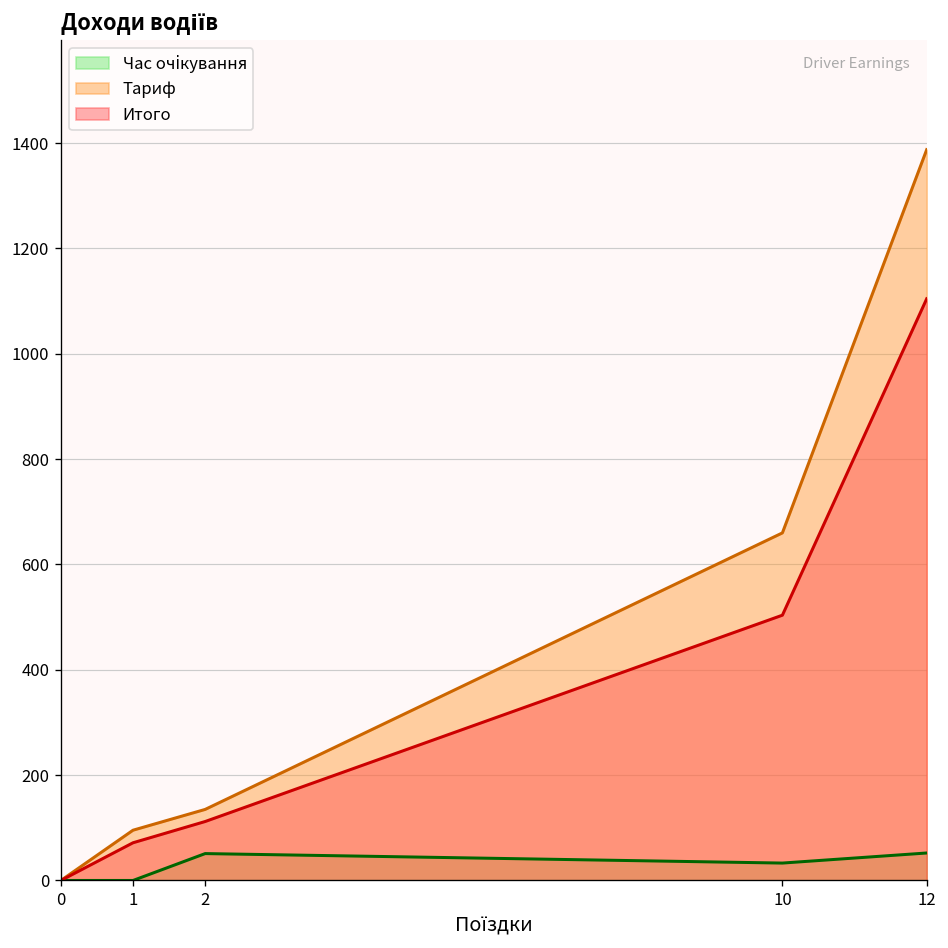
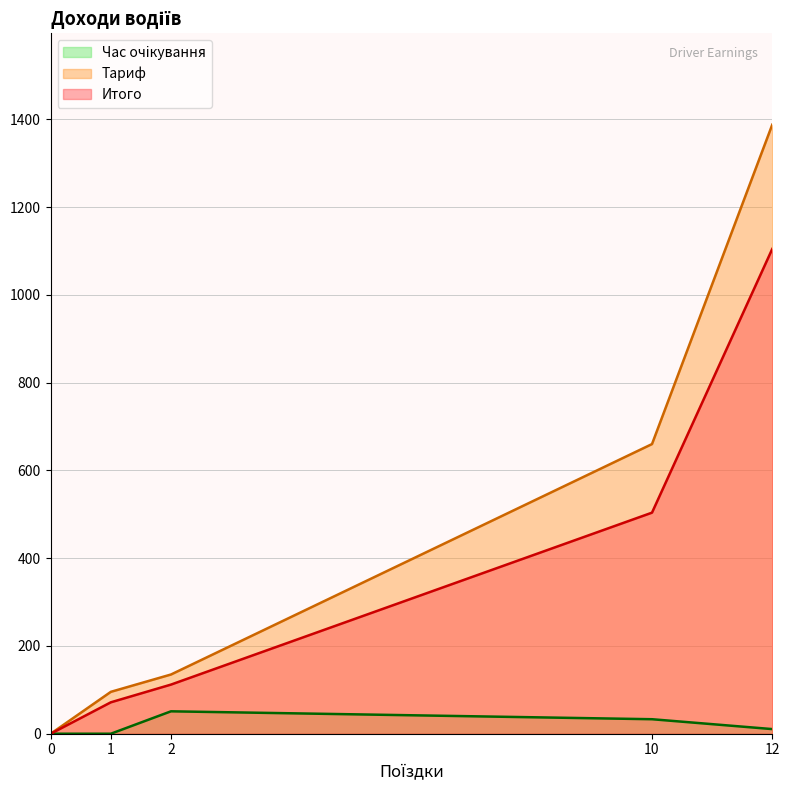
  {
    "Час очікування": {
      "1": 0,
      "2": 50,
      "10": 30,
-     "12": 50
+     "12": 10
    }
  }
